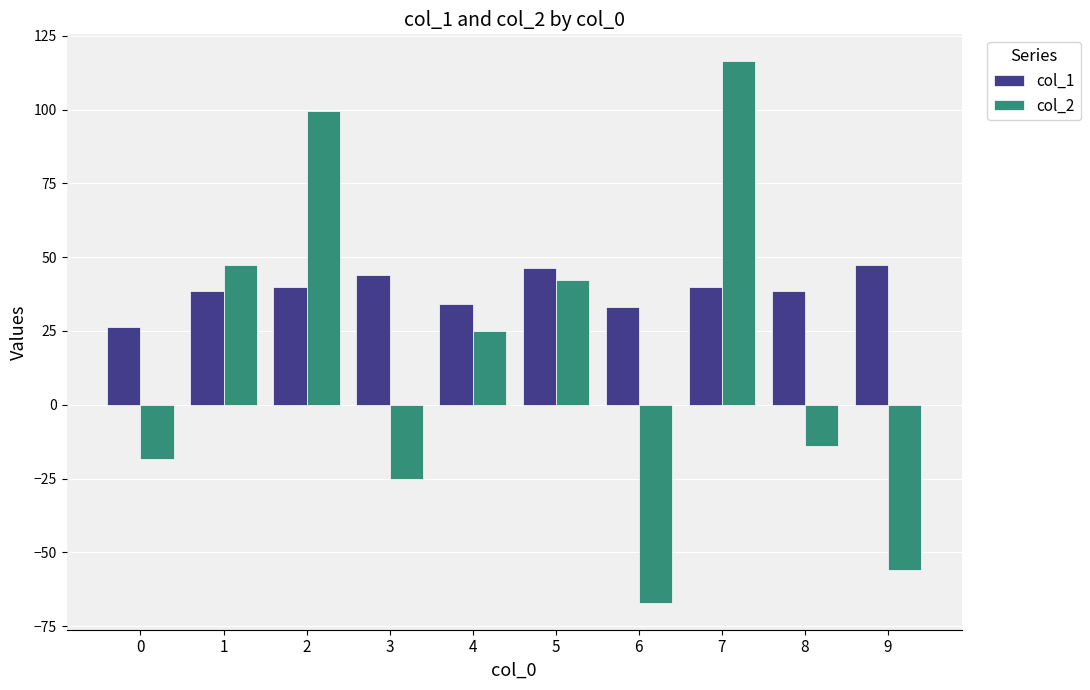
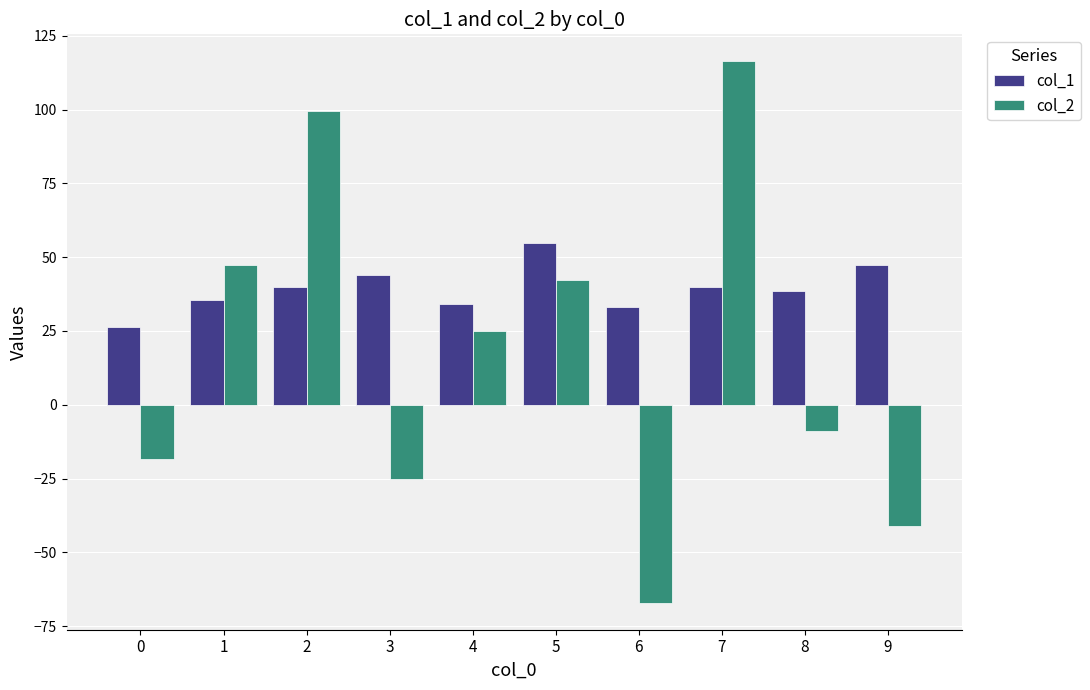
  {
    "col_1": {
      "0": 26,
-     "1": 39,
+     "1": 36,
      "2": 40,
      "3": 44,
      "4": 34,
-     "5": 46,
+     "5": 55,
      "6": 33,
      "7": 40,
      "8": 39,
      "9": 47
    },
    "col_2": {
      "0": -18,
      "1": 47,
      "2": 100,
      "3": -25,
      "4": 25,
      "5": 42,
      "6": -67,
      "7": 116,
-     "8": -14,
-     "9": -56
+     "8": -9,
+     "9": -41
    }
  }
